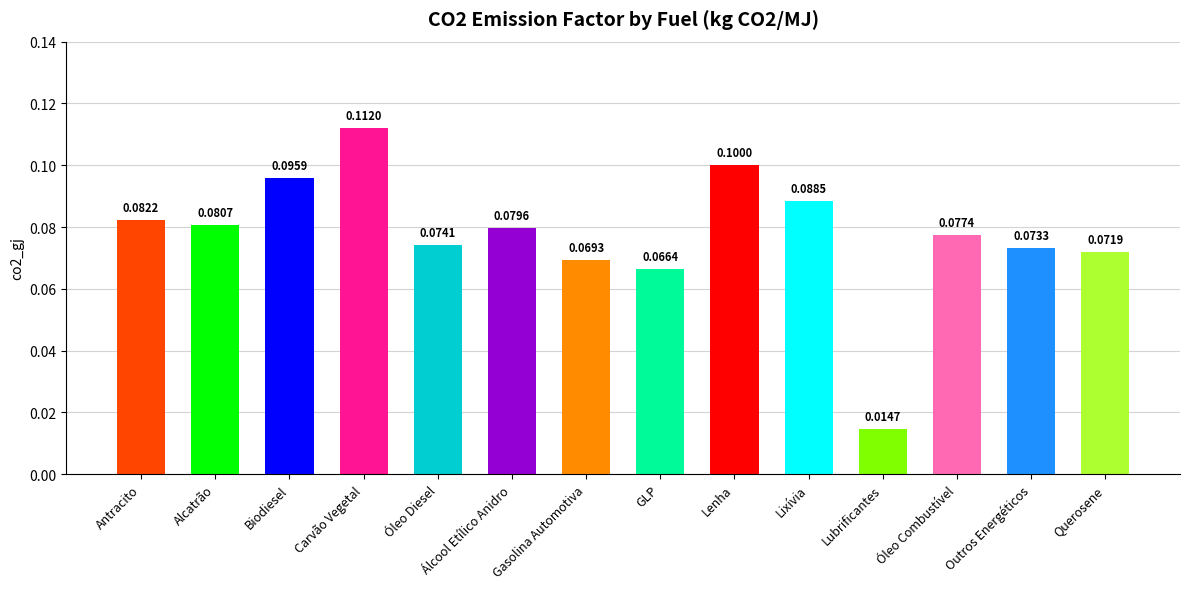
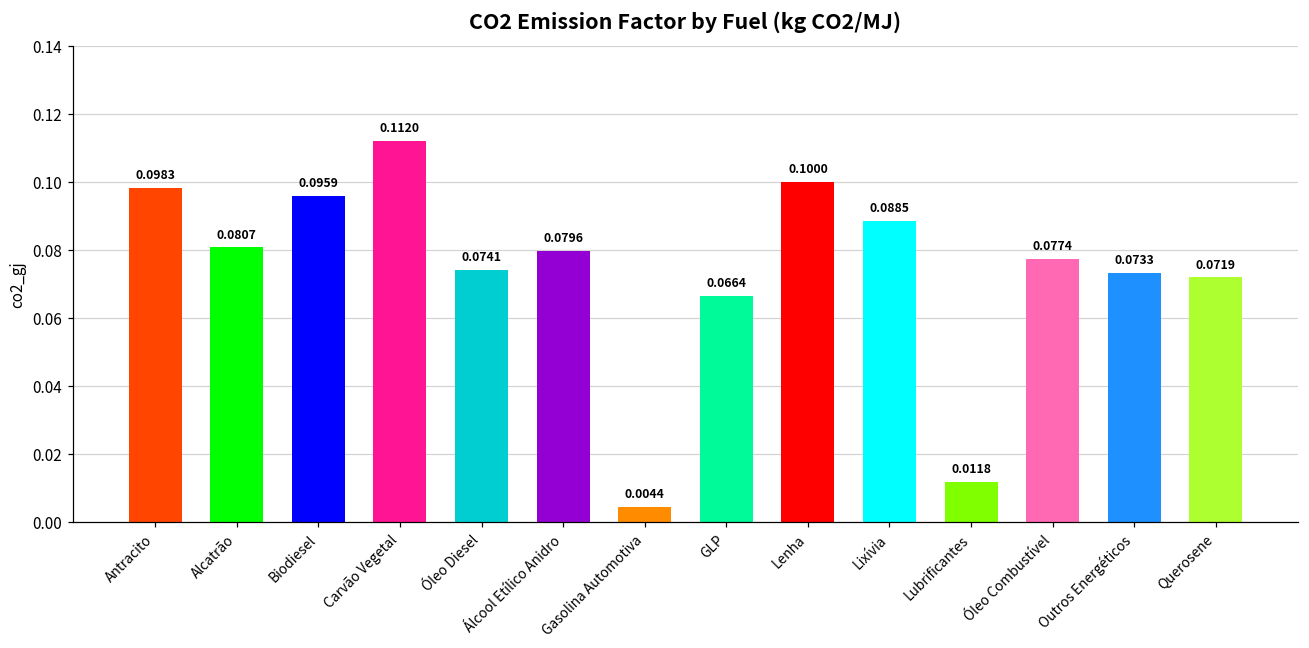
  {
-   "Antracito": 0.0822,
+   "Antracito": 0.0983,
    "Alcatrão": 0.0807,
    "Biodiesel": 0.0959,
    "Carvão Vegetal": 0.1120,
    "Óleo Diesel": 0.0741,
    "Álcool Etílico Anidro": 0.0796,
-   "Gasolina Automotiva": 0.0693,
+   "Gasolina Automotiva": 0.0044,
    "GLP": 0.0664,
    "Lenha": 0.1000,
    "Lixívia": 0.0885,
-   "Lubrificantes": 0.0147,
+   "Lubrificantes": 0.0118,
    "Óleo Combustível": 0.0774,
    "Outros Energéticos": 0.0733,
    "Querosene": 0.0719
  }
